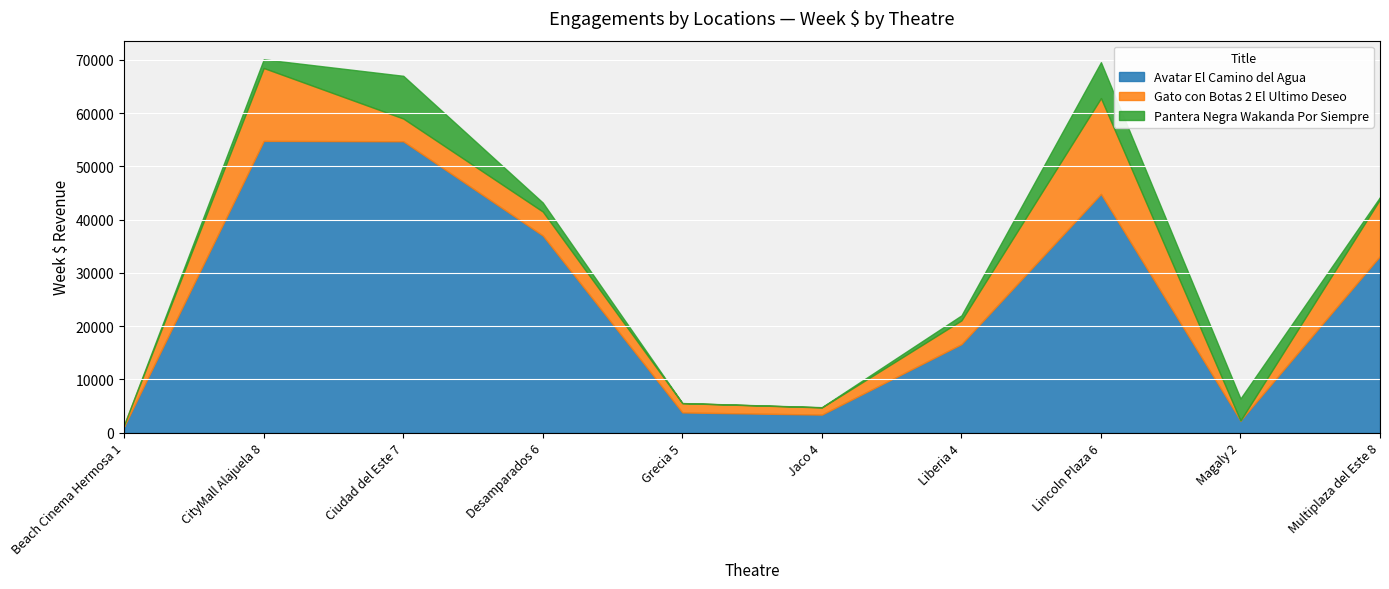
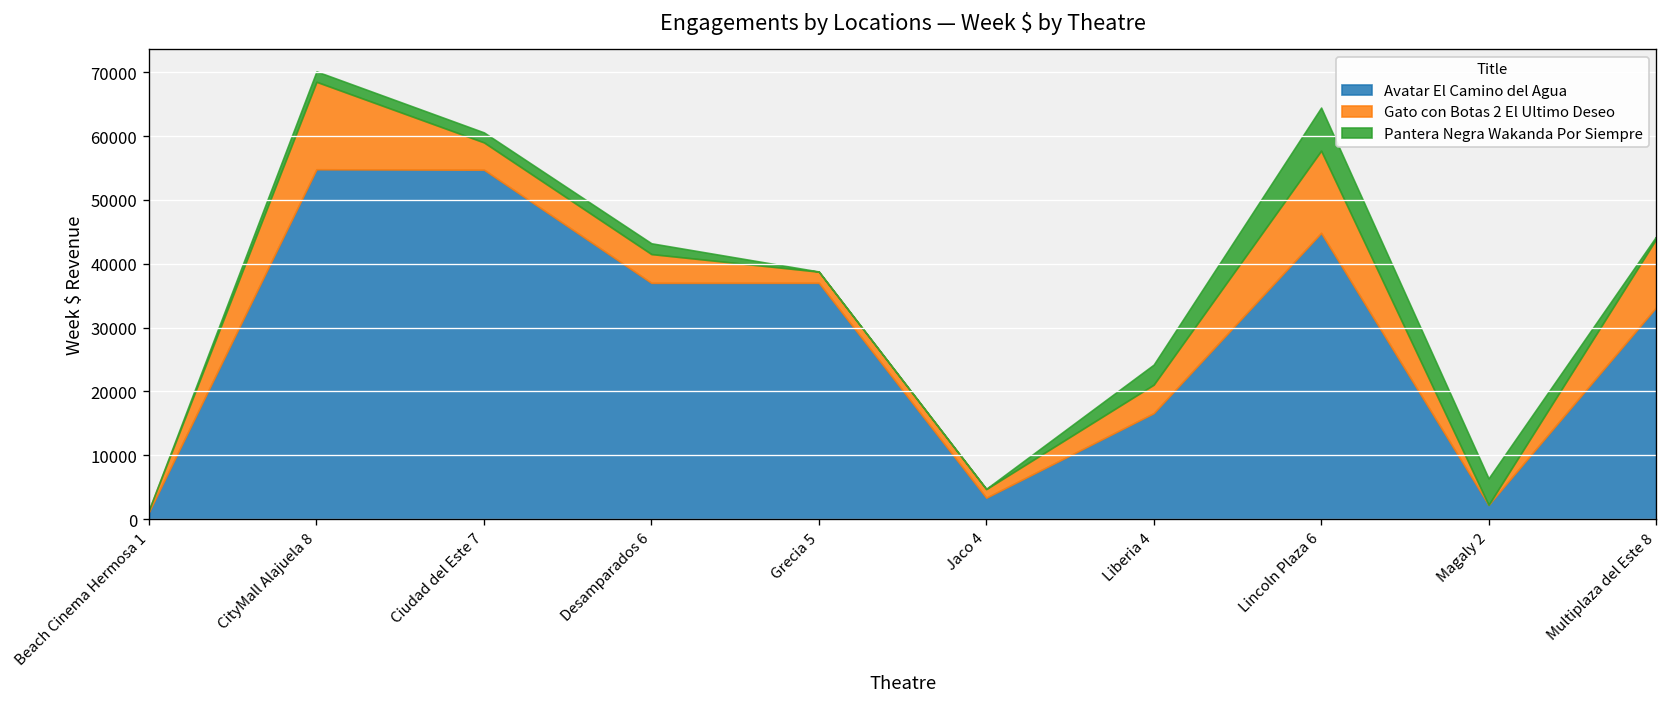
  {
    "Avatar El Camino del Agua": {
      "CityMall Alajuela 8": 55000,
      "Ciudad del Este 7": 55000,
      "Desamparados 6": 37000,
-     "Grecia 5": 4000,
+     "Grecia 5": 37000,
      "Jaco 4": 3000,
      "Liberia 4": 17000,
      "Lincoln Plaza 6": 45000,
      "Multiplaza del Este 8": 33000
    },
    "Gato con Botas 2 El Ultimo Deseo": {
      "CityMall Alajuela 8": 14000,
      "Ciudad del Este 7": 4000,
      "Desamparados 6": 5000,
      "Liberia 4": 4000,
-     "Lincoln Plaza 6": 18000
+     "Lincoln Plaza 6": 13000
    },
    "Pantera Negra Wakanda Por Siempre": {
      "CityMall Alajuela 8": 2000,
-     "Ciudad del Este 7": 8000,
+     "Ciudad del Este 7": 2000,
      "Desamparados 6": 2000,
-     "Liberia 4": 1000,
+     "Liberia 4": 3000,
      "Lincoln Plaza 6": 7000,
      "Magaly 2": 4000
    }
  }
